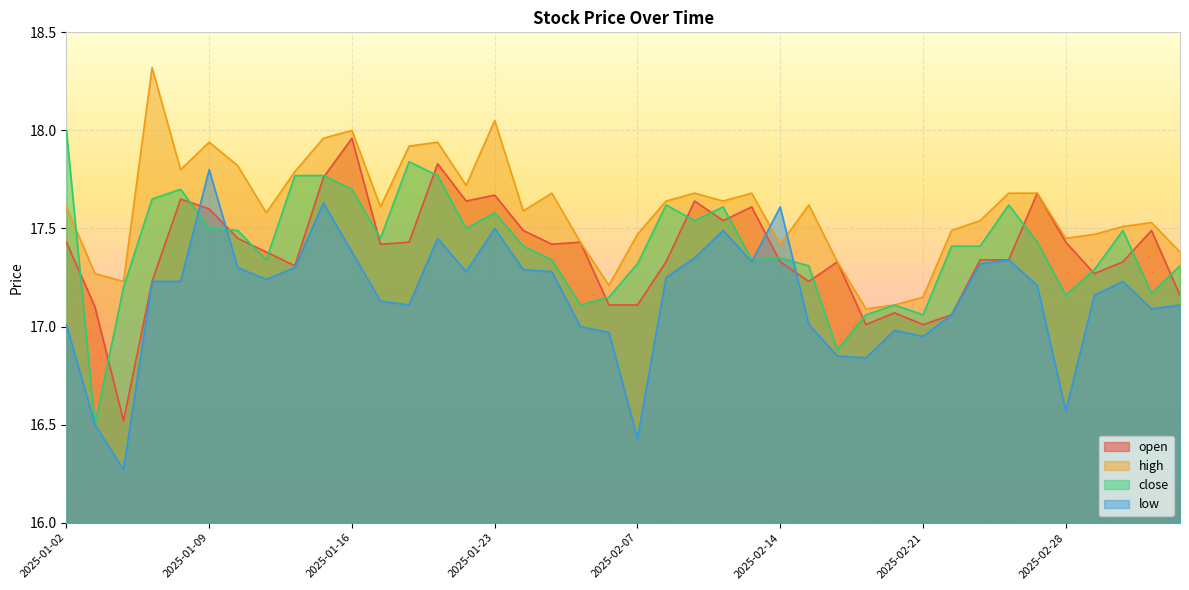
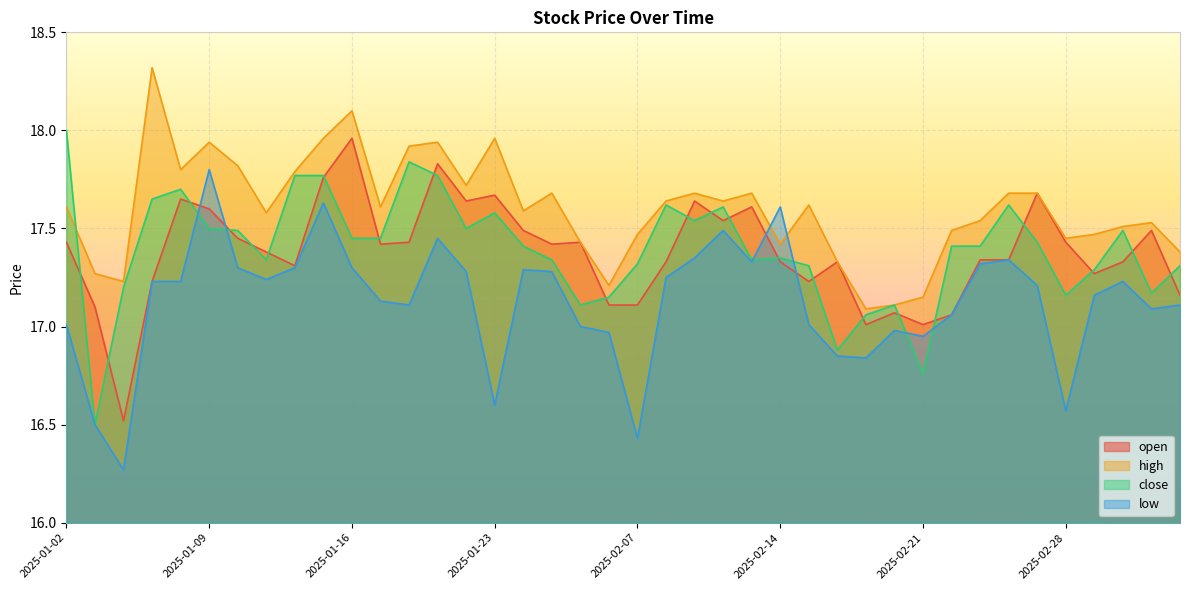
  {
    "open": {
      "2025-01-02": 17.43,
      "2025-01-09": 17.60,
      "2025-01-16": 17.96,
      "2025-01-23": 17.67,
      "2025-02-07": 17.11,
      "2025-02-14": 17.33,
      "2025-02-21": 17.01,
      "2025-02-28": 17.43
    },
    "high": {
      "2025-01-02": 17.61,
      "2025-01-09": 17.94,
-     "2025-01-16": 18.0,
-     "2025-01-23": 18.05,
+     "2025-01-16": 18.1,
+     "2025-01-23": 17.96,
      "2025-02-07": 17.47,
      "2025-02-14": 17.42,
      "2025-02-21": 17.15,
      "2025-02-28": 17.45
    },
    "close": {
      "2025-01-02": 18.00,
      "2025-01-09": 17.50,
-     "2025-01-16": 17.70,
+     "2025-01-16": 17.45,
      "2025-01-23": 17.58,
      "2025-02-07": 17.32,
      "2025-02-14": 17.35,
-     "2025-02-21": 17.06,
+     "2025-02-21": 16.76,
      "2025-02-28": 17.16
    },
    "low": {
      "2025-01-02": 17.01,
      "2025-01-09": 17.80,
-     "2025-01-16": 17.38,
-     "2025-01-23": 17.5,
+     "2025-01-16": 17.30,
+     "2025-01-23": 16.6,
      "2025-02-07": 16.43,
      "2025-02-14": 17.61,
      "2025-02-21": 16.95,
      "2025-02-28": 16.57
    }
  }
